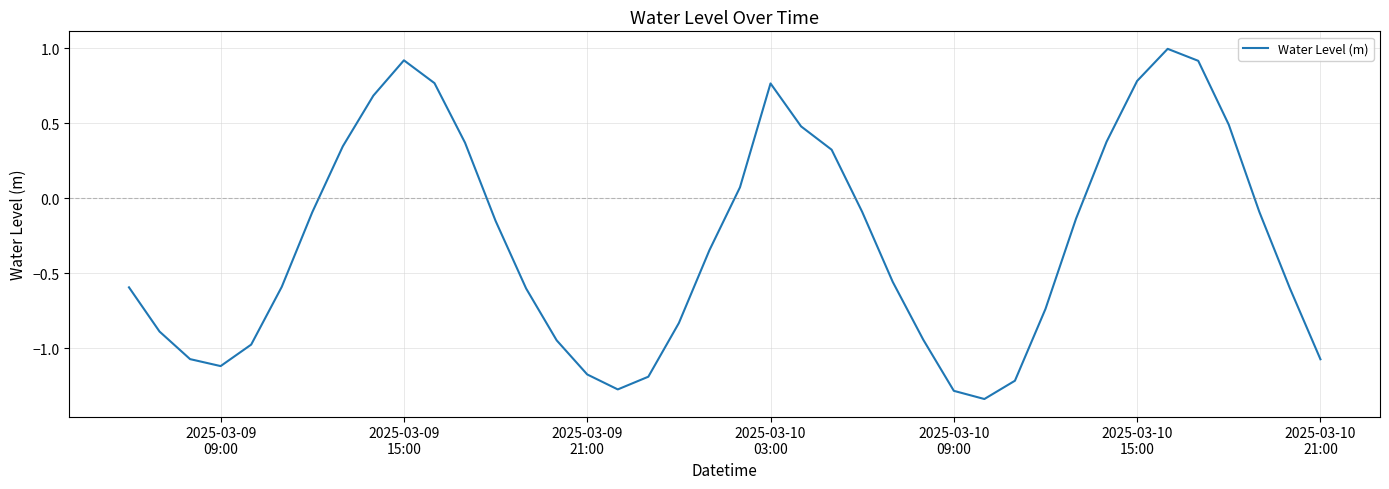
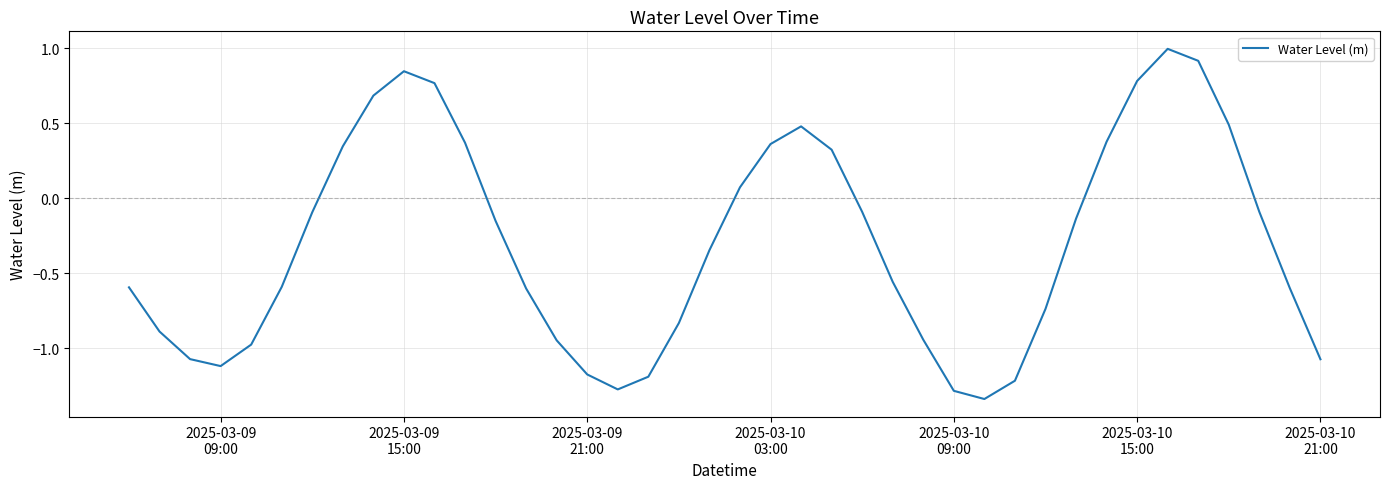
  {
    "2025-03-09 09:00": -1.12,
-   "2025-03-09 15:00": 0.92,
+   "2025-03-09 15:00": 0.85,
    "2025-03-09 21:00": -1.17,
-   "2025-03-10 03:00": 0.77,
+   "2025-03-10 03:00": 0.36,
    "2025-03-10 09:00": -1.28,
    "2025-03-10 15:00": 0.78,
    "2025-03-10 21:00": -1.07
  }
